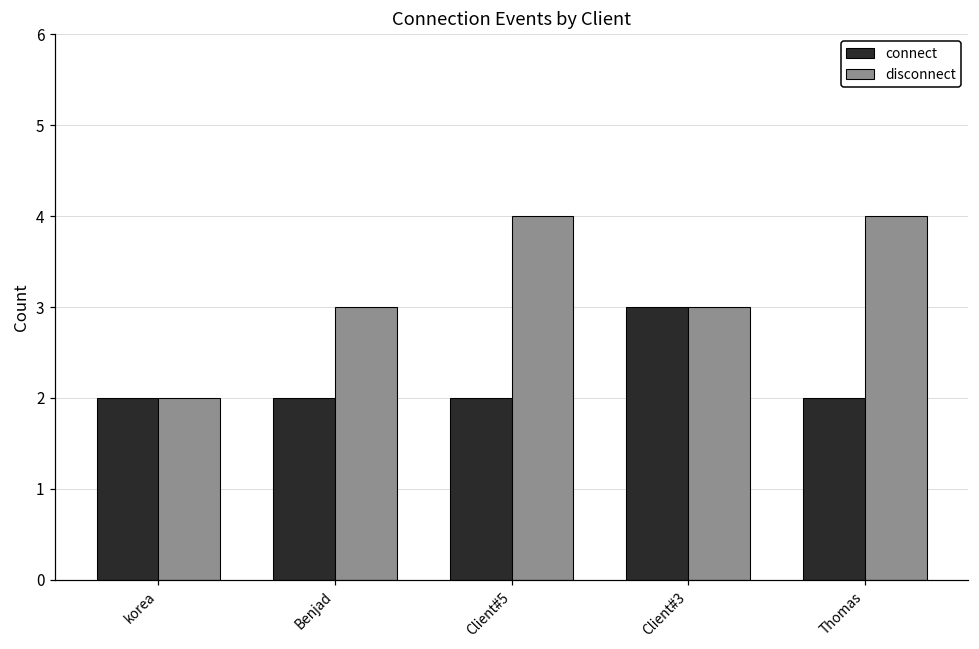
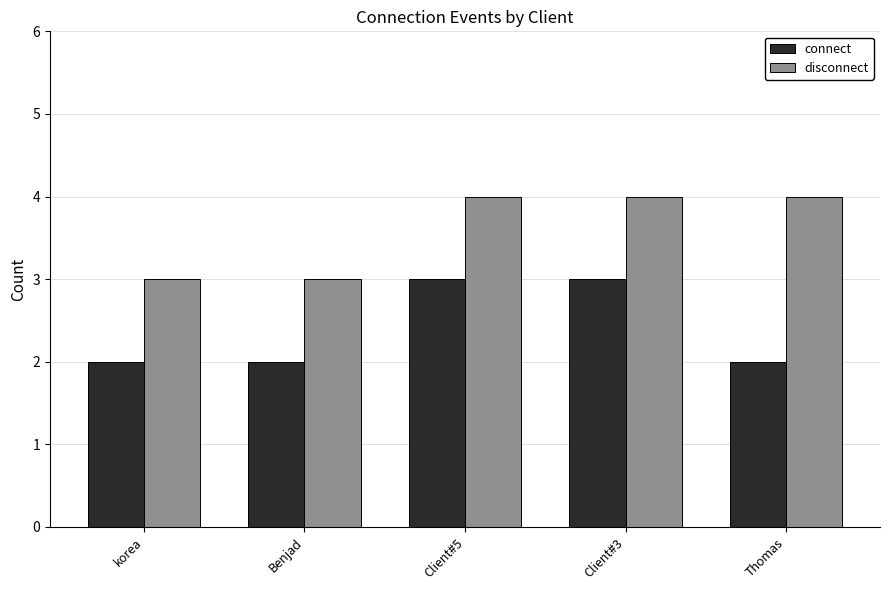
  {
    "connect": {
      "korea": 2,
      "Benjad": 2,
-     "Client#5": 2,
+     "Client#5": 3,
      "Client#3": 3,
      "Thomas": 2
    },
    "disconnect": {
-     "korea": 2,
+     "korea": 3,
      "Benjad": 3,
      "Client#5": 4,
-     "Client#3": 3,
+     "Client#3": 4,
      "Thomas": 4
    }
  }
